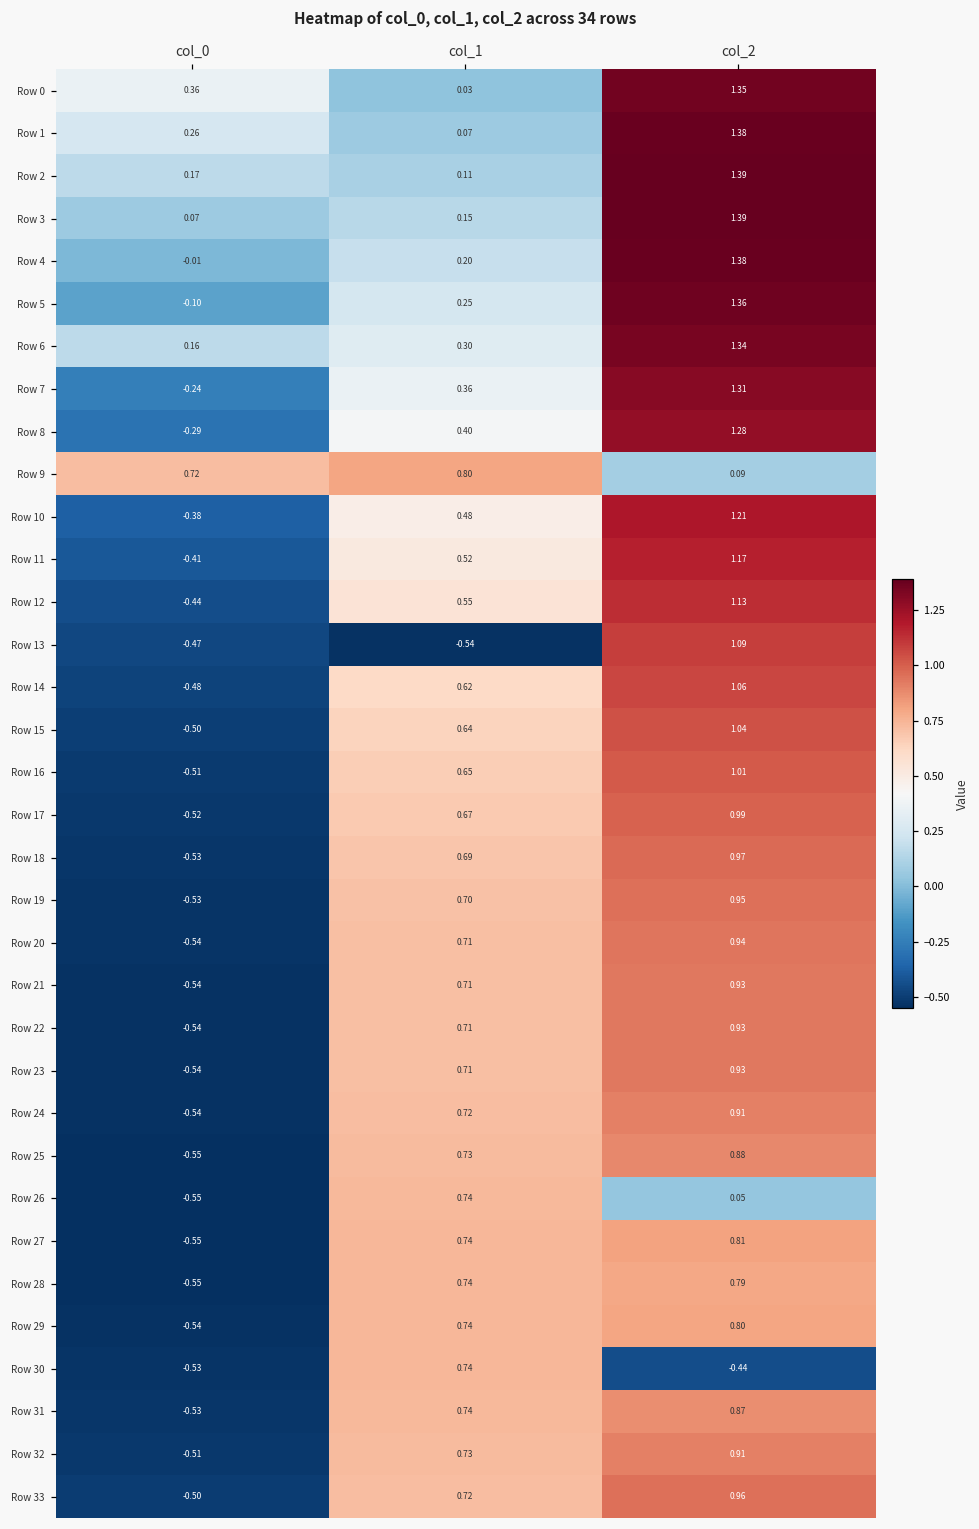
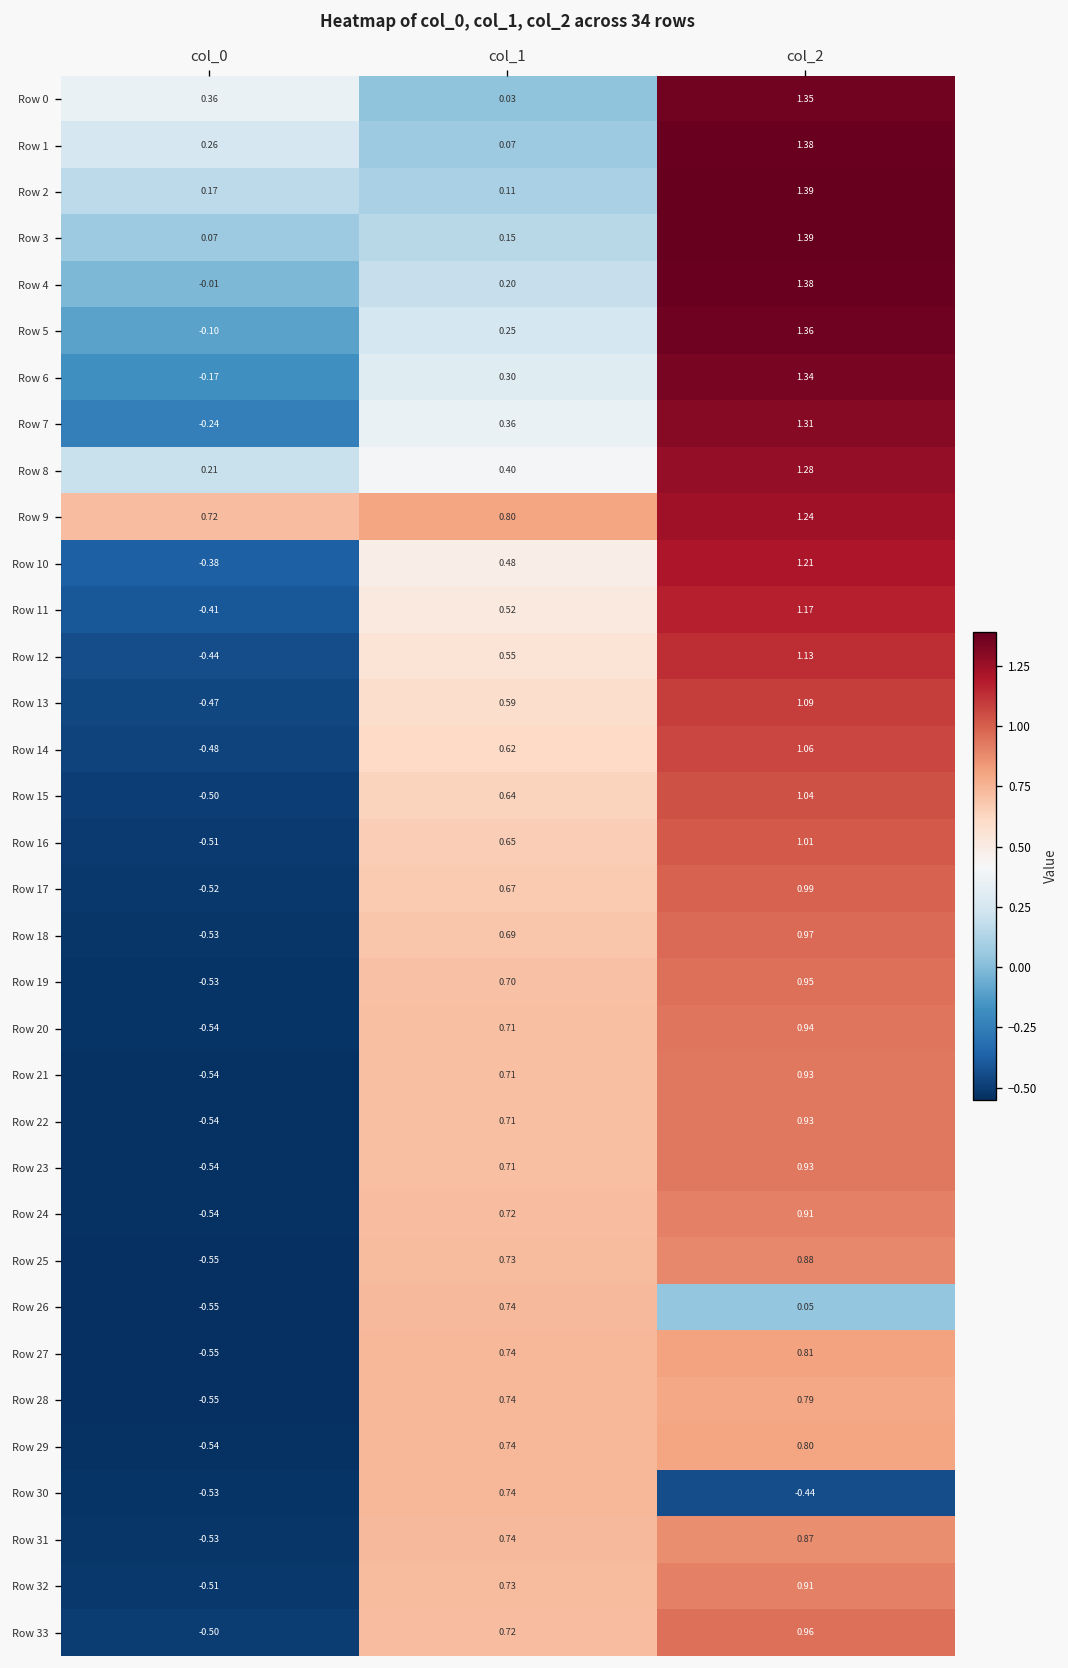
  {
    "Row 0": {
      "col_0": 0.36,
      "col_1": 0.03,
      "col_2": 1.35
    },
    "Row 1": {
      "col_0": 0.26,
      "col_1": 0.07,
      "col_2": 1.38
    },
    "Row 2": {
      "col_0": 0.17,
      "col_1": 0.11,
      "col_2": 1.39
    },
    "Row 3": {
      "col_0": 0.07,
      "col_1": 0.15,
      "col_2": 1.39
    },
    "Row 4": {
      "col_0": -0.01,
      "col_1": 0.20,
      "col_2": 1.38
    },
    "Row 5": {
      "col_0": -0.10,
      "col_1": 0.25,
      "col_2": 1.36
    },
    "Row 6": {
-     "col_0": 0.16,
+     "col_0": -0.17,
      "col_1": 0.30,
      "col_2": 1.34
    },
    "Row 7": {
      "col_0": -0.24,
      "col_1": 0.36,
      "col_2": 1.31
    },
    "Row 8": {
-     "col_0": -0.29,
+     "col_0": 0.21,
      "col_1": 0.40,
      "col_2": 1.28
    },
    "Row 9": {
      "col_0": 0.72,
      "col_1": 0.80,
-     "col_2": 0.09
+     "col_2": 1.24
    },
    "Row 10": {
      "col_0": -0.38,
      "col_1": 0.48,
      "col_2": 1.21
    },
    "Row 11": {
      "col_0": -0.41,
      "col_1": 0.52,
      "col_2": 1.17
    },
    "Row 12": {
      "col_0": -0.44,
      "col_1": 0.55,
      "col_2": 1.13
    },
    "Row 13": {
      "col_0": -0.47,
-     "col_1": -0.54,
+     "col_1": 0.59,
      "col_2": 1.09
    },
    "Row 14": {
      "col_0": -0.48,
      "col_1": 0.62,
      "col_2": 1.06
    },
    "Row 15": {
      "col_0": -0.50,
      "col_1": 0.64,
      "col_2": 1.04
    },
    "Row 16": {
      "col_0": -0.51,
      "col_1": 0.65,
      "col_2": 1.01
    },
    "Row 17": {
      "col_0": -0.52,
      "col_1": 0.67,
      "col_2": 0.99
    },
    "Row 18": {
      "col_0": -0.53,
      "col_1": 0.69,
      "col_2": 0.97
    },
    "Row 19": {
      "col_0": -0.53,
      "col_1": 0.70,
      "col_2": 0.95
    },
    "Row 20": {
      "col_0": -0.54,
      "col_1": 0.71,
      "col_2": 0.94
    },
    "Row 21": {
      "col_0": -0.54,
      "col_1": 0.71,
      "col_2": 0.93
    },
    "Row 22": {
      "col_0": -0.54,
      "col_1": 0.71,
      "col_2": 0.93
    },
    "Row 23": {
      "col_0": -0.54,
      "col_1": 0.71,
      "col_2": 0.93
    },
    "Row 24": {
      "col_0": -0.54,
      "col_1": 0.72,
      "col_2": 0.91
    },
    "Row 25": {
      "col_0": -0.55,
      "col_1": 0.73,
      "col_2": 0.88
    },
    "Row 26": {
      "col_0": -0.55,
      "col_1": 0.74,
      "col_2": 0.05
    },
    "Row 27": {
      "col_0": -0.55,
      "col_1": 0.74,
      "col_2": 0.81
    },
    "Row 28": {
      "col_0": -0.55,
      "col_1": 0.74,
      "col_2": 0.79
    },
    "Row 29": {
      "col_0": -0.54,
      "col_1": 0.74,
      "col_2": 0.80
    },
    "Row 30": {
      "col_0": -0.53,
      "col_1": 0.74,
      "col_2": -0.44
    },
    "Row 31": {
      "col_0": -0.53,
      "col_1": 0.74,
      "col_2": 0.87
    },
    "Row 32": {
      "col_0": -0.51,
      "col_1": 0.73,
      "col_2": 0.91
    },
    "Row 33": {
      "col_0": -0.50,
      "col_1": 0.72,
      "col_2": 0.96
    }
  }
